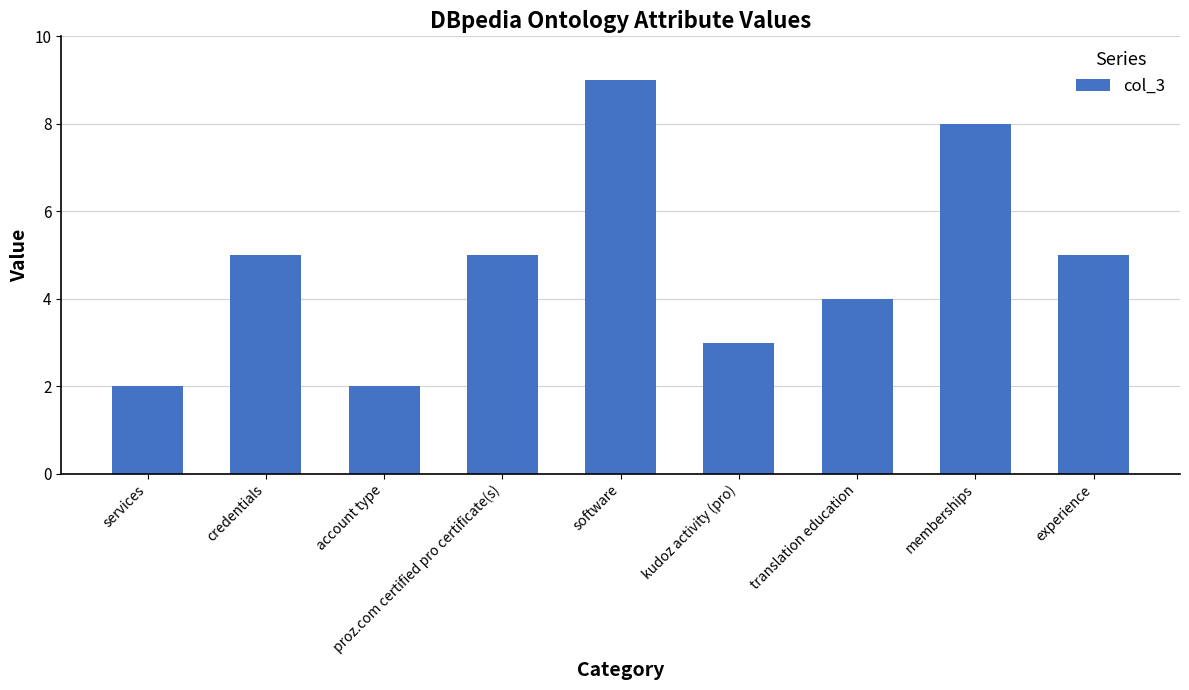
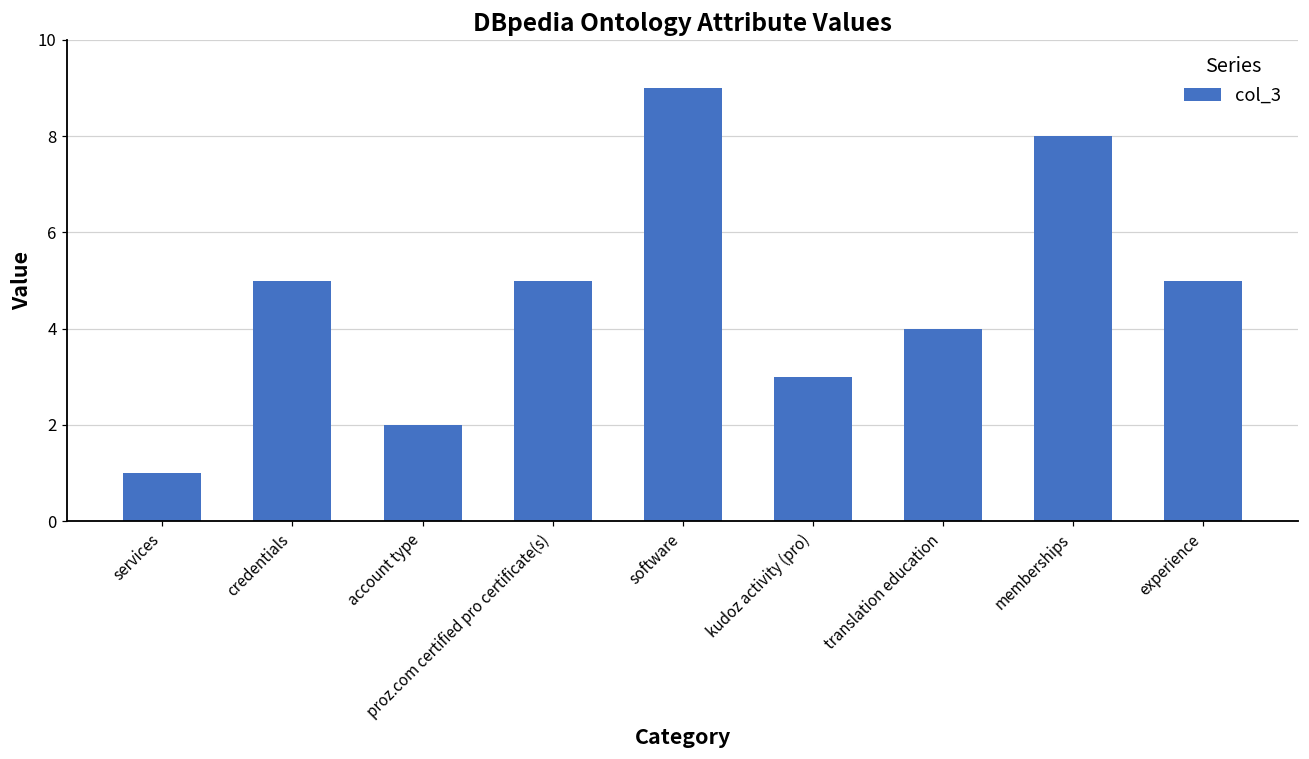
  {
-   "services": 2,
+   "services": 1,
    "credentials": 5,
    "account type": 2,
    "proz.com certified pro certificate(s)": 5,
    "software": 9,
    "kudoz activity (pro)": 3,
    "translation education": 4,
    "memberships": 8,
    "experience": 5
  }
